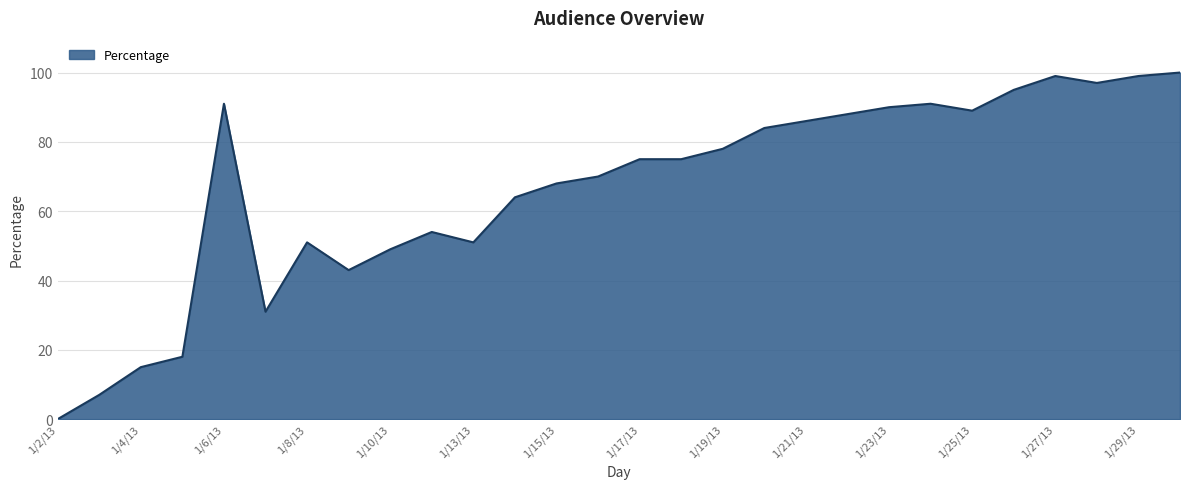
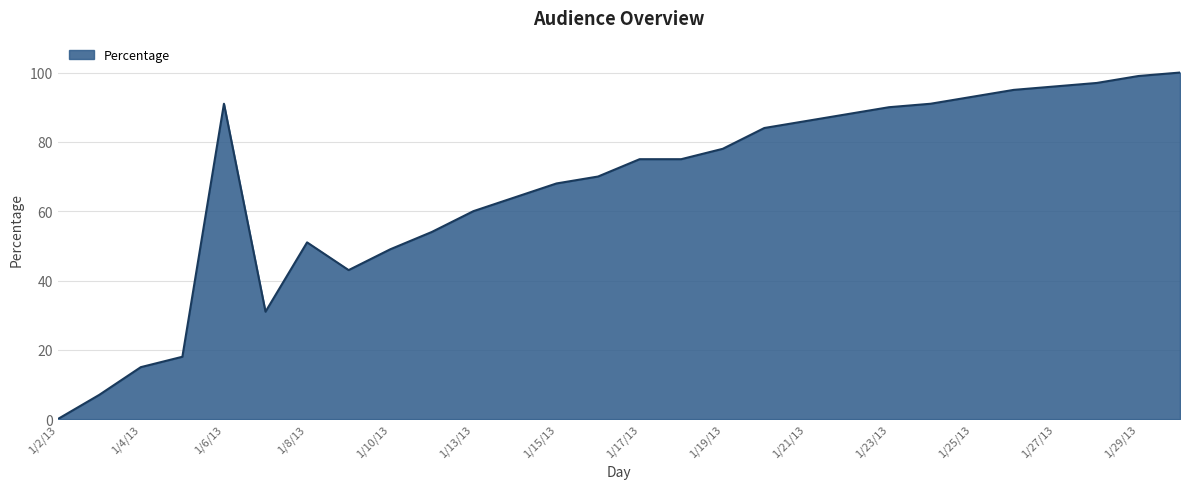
  {
    "1/2/13": 0,
    "1/4/13": 15,
    "1/6/13": 91,
    "1/8/13": 51,
    "1/10/13": 49,
-   "1/13/13": 51,
+   "1/13/13": 60,
    "1/15/13": 68,
    "1/17/13": 75,
    "1/19/13": 78,
    "1/21/13": 86,
    "1/23/13": 90,
-   "1/25/13": 89,
-   "1/27/13": 99,
+   "1/25/13": 93,
+   "1/27/13": 96,
    "1/29/13": 99
  }
